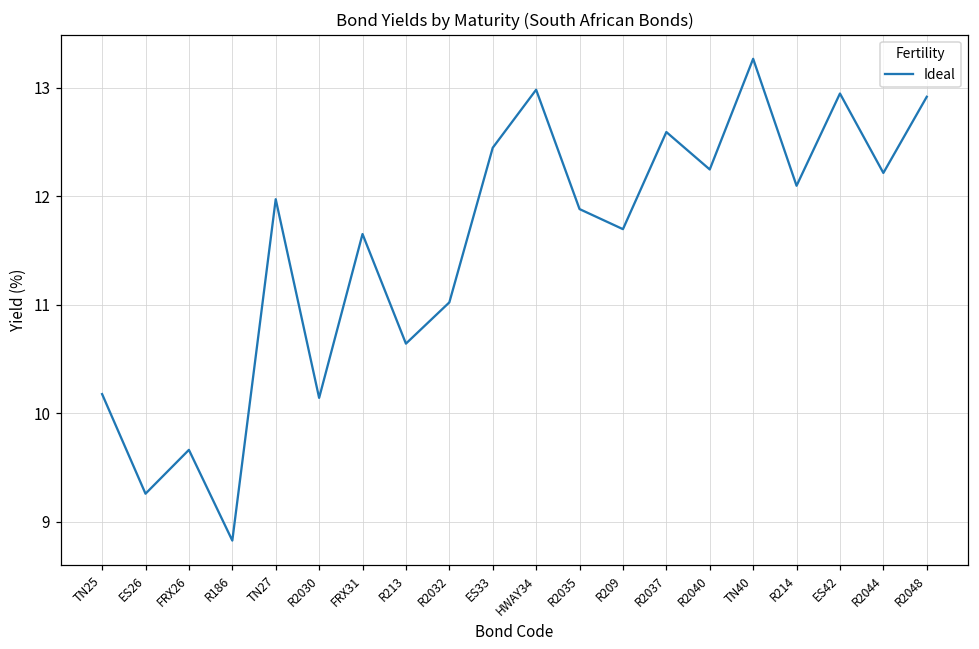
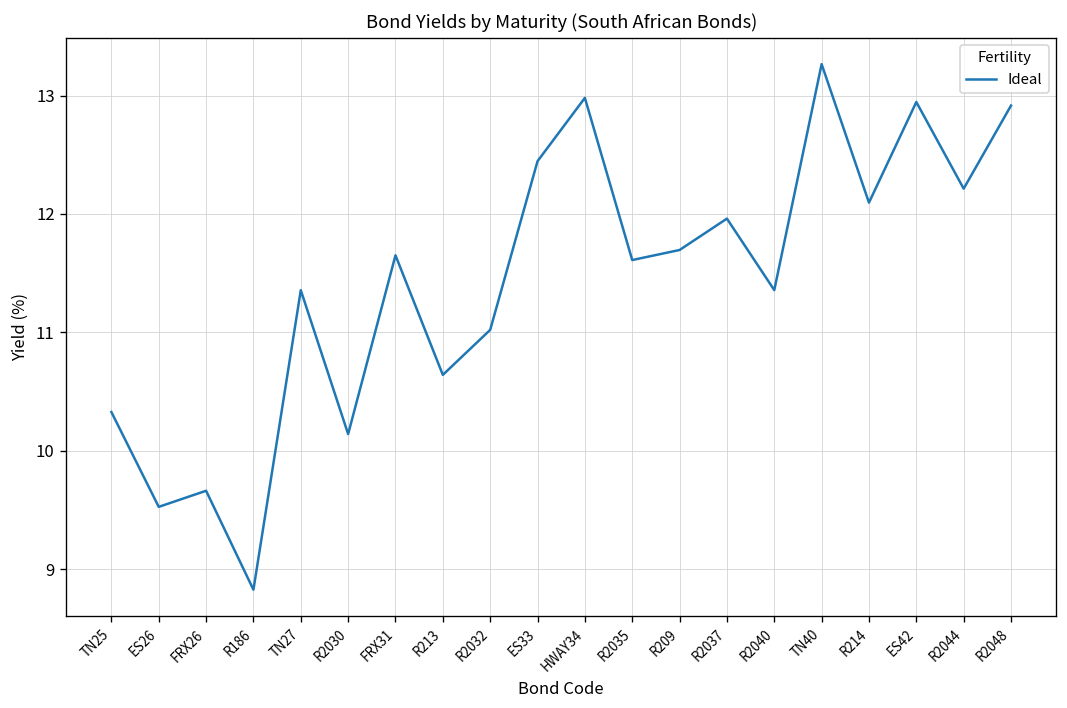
  {
-   "TN25": 10.2,
-   "ES26": 9.3,
+   "TN25": 10.3,
+   "ES26": 9.5,
    "FRX26": 9.7,
    "R186": 8.8,
-   "TN27": 12.0,
+   "TN27": 11.4,
    "R2030": 10.1,
    "FRX31": 11.7,
    "R213": 10.6,
    "R2032": 11.0,
    "ES33": 12.4,
    "HWAY34": 13.0,
-   "R2035": 11.9,
+   "R2035": 11.6,
    "R209": 11.7,
-   "R2037": 12.6,
-   "R2040": 12.2,
+   "R2037": 12.0,
+   "R2040": 11.4,
    "TN40": 13.3,
    "R214": 12.1,
    "ES42": 12.9,
    "R2044": 12.2,
    "R2048": 12.9
  }
